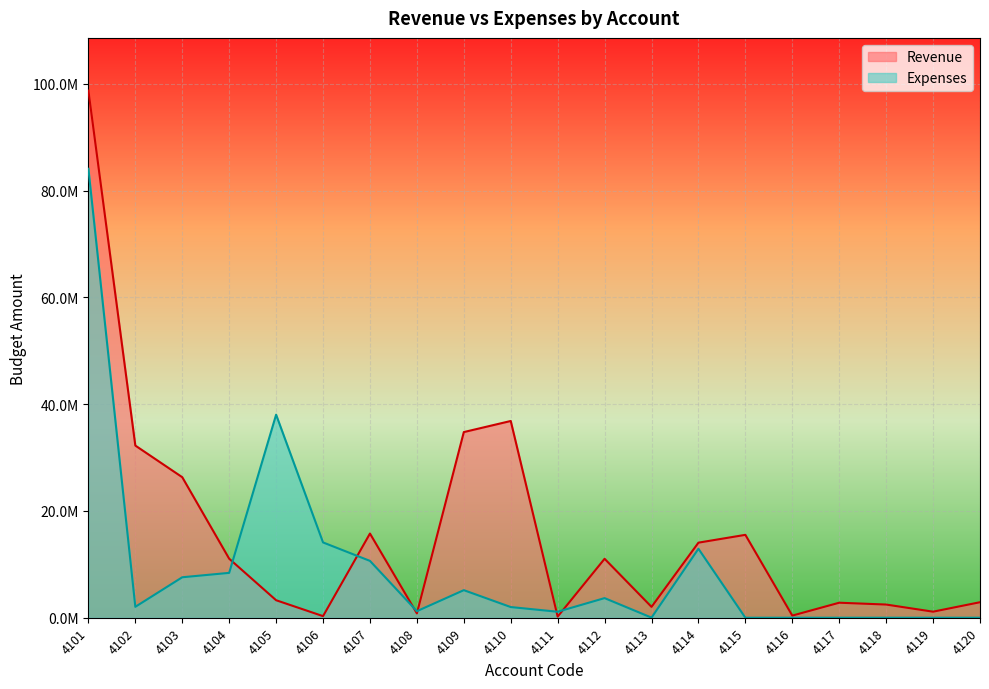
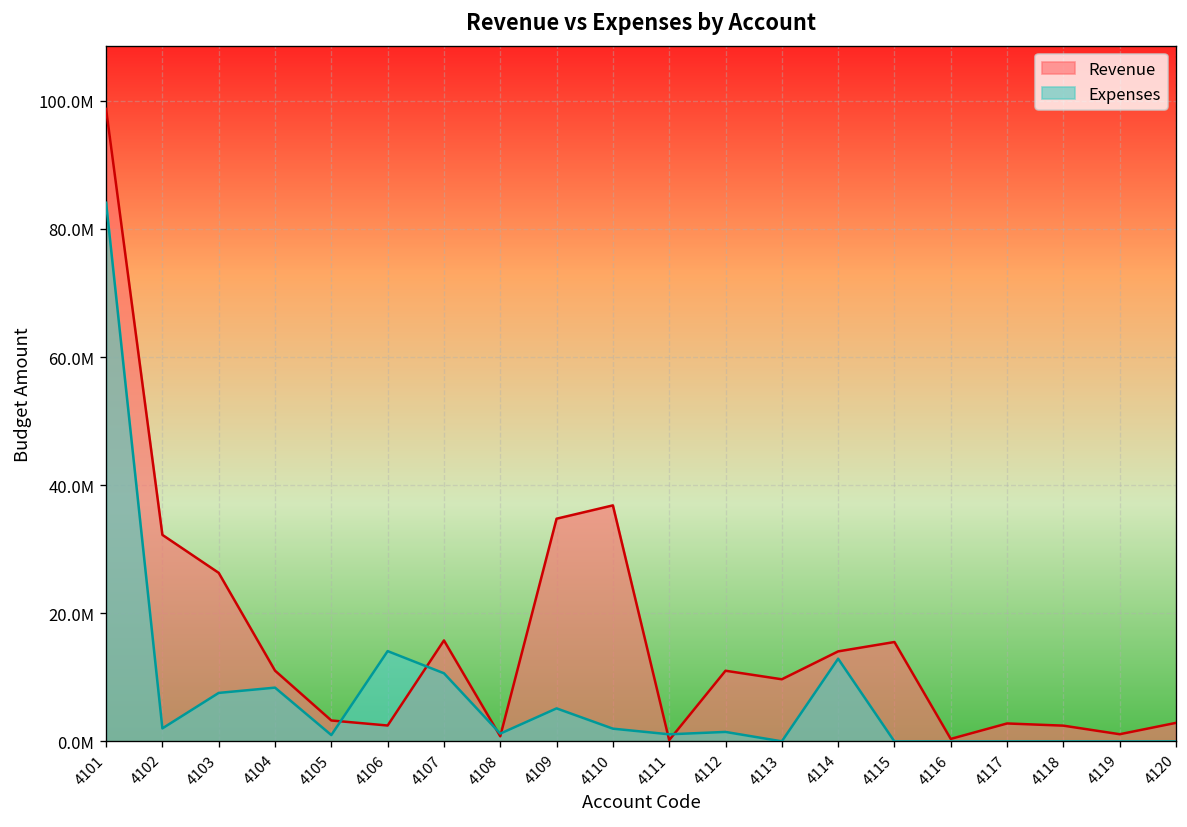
  {
    "Revenue": {
      "4101": 99000000,
      "4102": 32000000,
      "4103": 26000000,
      "4104": 11000000,
      "4105": 3000000,
-     "4106": 0,
+     "4106": 2000000,
      "4107": 16000000,
      "4109": 35000000,
      "4110": 37000000,
      "4111": 0,
      "4112": 11000000,
-     "4113": 2000000,
+     "4113": 10000000,
      "4114": 14000000,
      "4115": 16000000,
      "4117": 3000000,
      "4118": 2000000,
      "4119": 1000000,
      "4120": 3000000
    },
    "Expenses": {
      "4101": 84000000,
      "4102": 2000000,
      "4103": 8000000,
      "4104": 8000000,
-     "4105": 38000000,
+     "4105": 1000000,
      "4106": 14000000,
      "4107": 11000000,
      "4109": 5000000,
      "4110": 2000000,
      "4111": 1000000,
-     "4112": 4000000,
+     "4112": 1000000,
      "4113": 0,
      "4114": 13000000,
      "4115": 0,
      "4117": 0,
      "4118": 0,
      "4119": 0,
      "4120": 0
    }
  }
